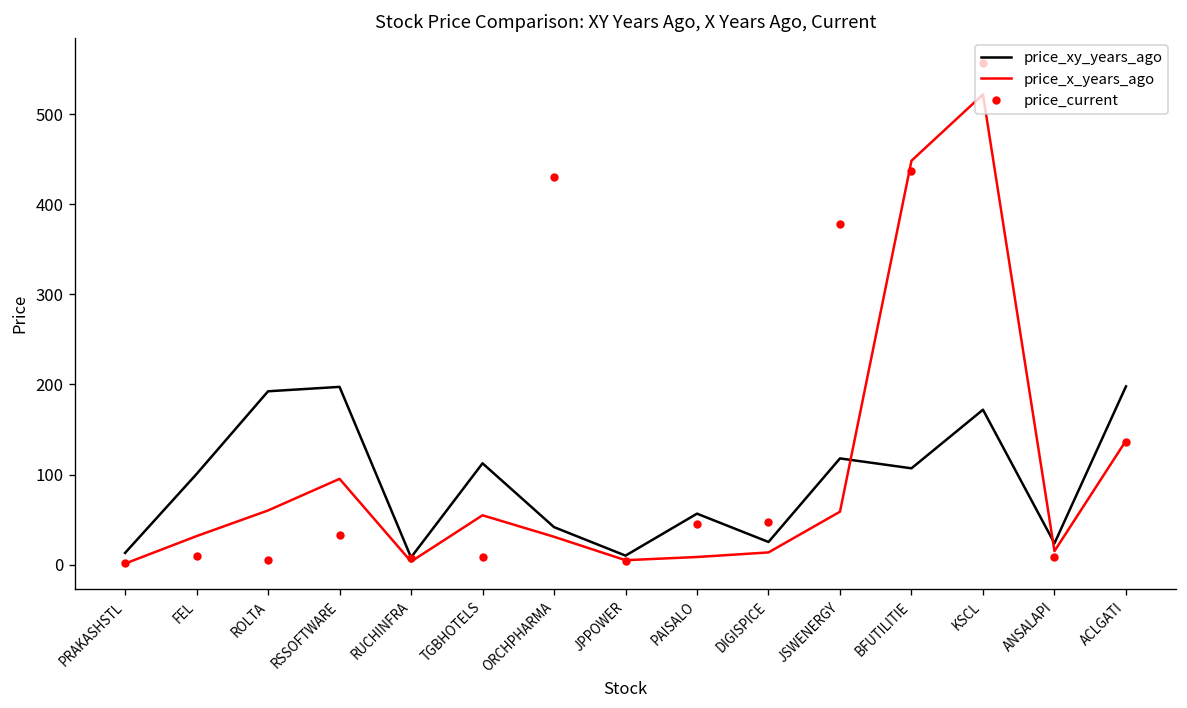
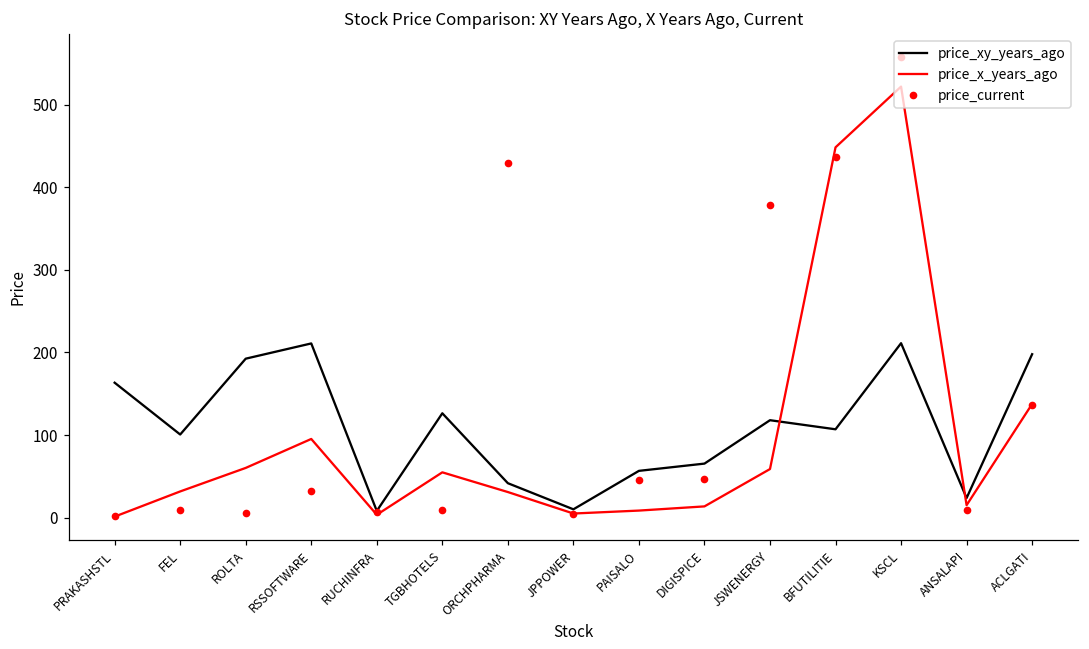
  {
    "price_xy_years_ago": {
-     "PRAKASHSTL": 10,
+     "PRAKASHSTL": 160,
      "FEL": 100,
      "ROLTA": 190,
-     "RSSOFTWARE": 200,
-     "TGBHOTELS": 110,
+     "RSSOFTWARE": 210,
+     "TGBHOTELS": 130,
      "ORCHPHARMA": 40,
      "JPPOWER": 10,
      "PAISALO": 60,
-     "DIGISPICE": 30,
+     "DIGISPICE": 70,
      "JSWENERGY": 120,
      "BFUTILITIE": 110,
-     "KSCL": 170,
+     "KSCL": 210,
      "ANSALAPI": 20,
      "ACLGATI": 200
    }
  }
